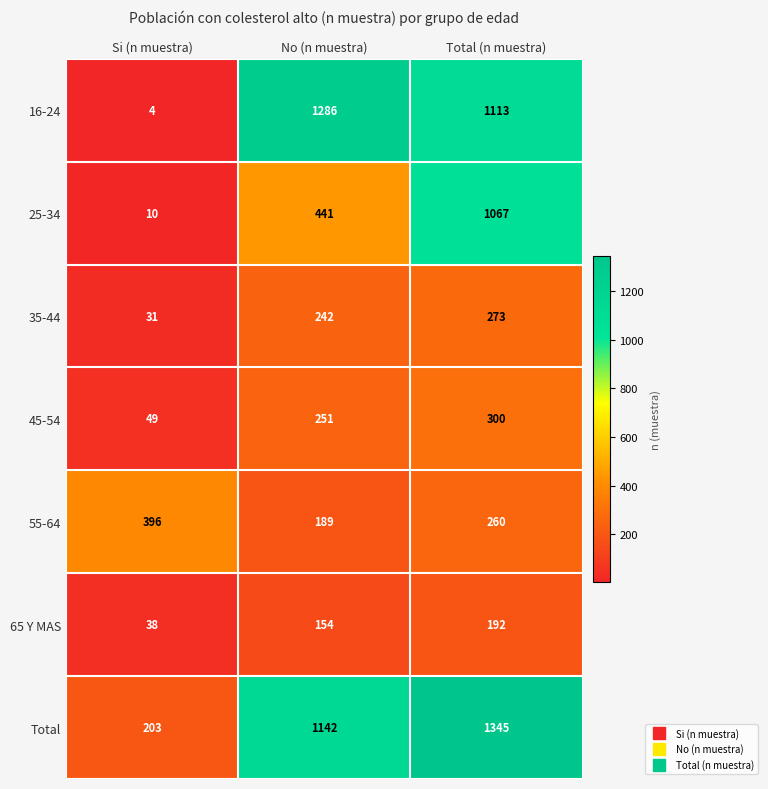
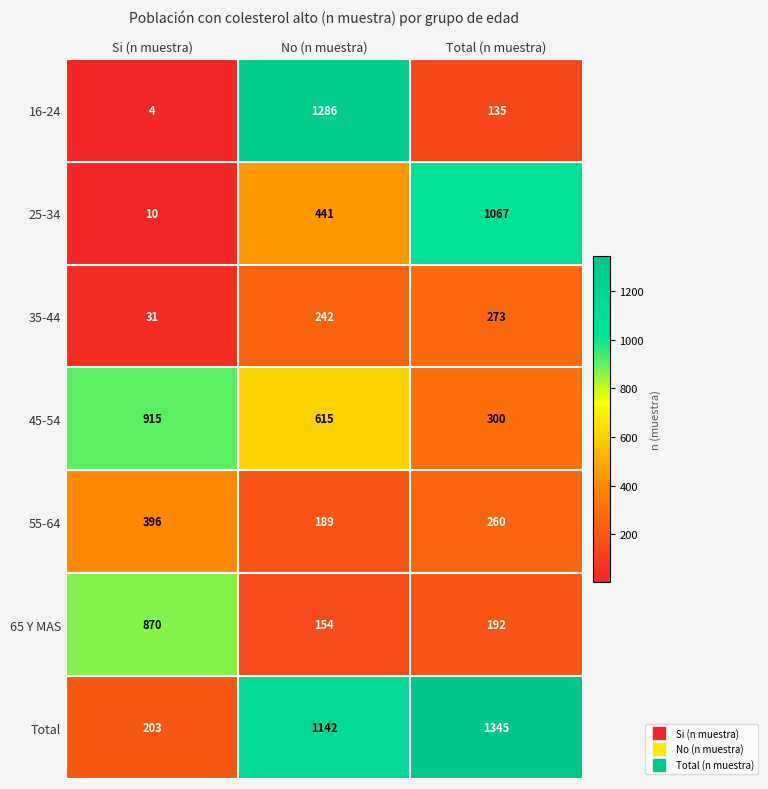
  {
    "16-24": {
      "Si (n muestra)": 4,
      "No (n muestra)": 1286,
-     "Total (n muestra)": 1113
+     "Total (n muestra)": 135
    },
    "25-34": {
      "Si (n muestra)": 10,
      "No (n muestra)": 441,
      "Total (n muestra)": 1067
    },
    "35-44": {
      "Si (n muestra)": 31,
      "No (n muestra)": 242,
      "Total (n muestra)": 273
    },
    "45-54": {
-     "Si (n muestra)": 49,
-     "No (n muestra)": 251,
+     "Si (n muestra)": 915,
+     "No (n muestra)": 615,
      "Total (n muestra)": 300
    },
    "55-64": {
      "Si (n muestra)": 396,
      "No (n muestra)": 189,
      "Total (n muestra)": 260
    },
    "65 Y MAS": {
-     "Si (n muestra)": 38,
+     "Si (n muestra)": 870,
      "No (n muestra)": 154,
      "Total (n muestra)": 192
    },
    "Total": {
      "Si (n muestra)": 203,
      "No (n muestra)": 1142,
      "Total (n muestra)": 1345
    }
  }
